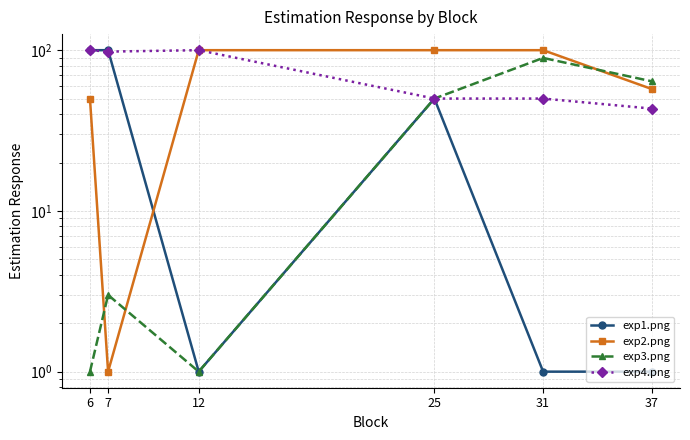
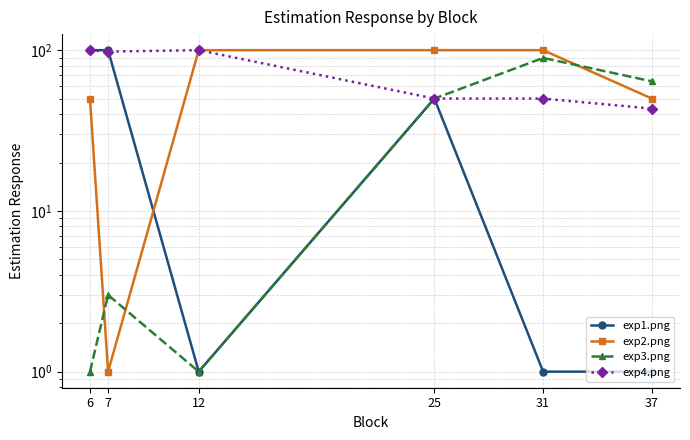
  {
    "exp1.png": {
      "31": 1
    },
    "exp2.png": {
      "6": 50,
      "7": 1,
      "25": 100,
      "31": 100,
-     "37": 57
+     "37": 50
    },
    "exp3.png": {
      "6": 1,
      "7": 3,
      "31": 90,
      "37": 64
    },
    "exp4.png": {
      "31": 50,
      "37": 43
    }
  }
